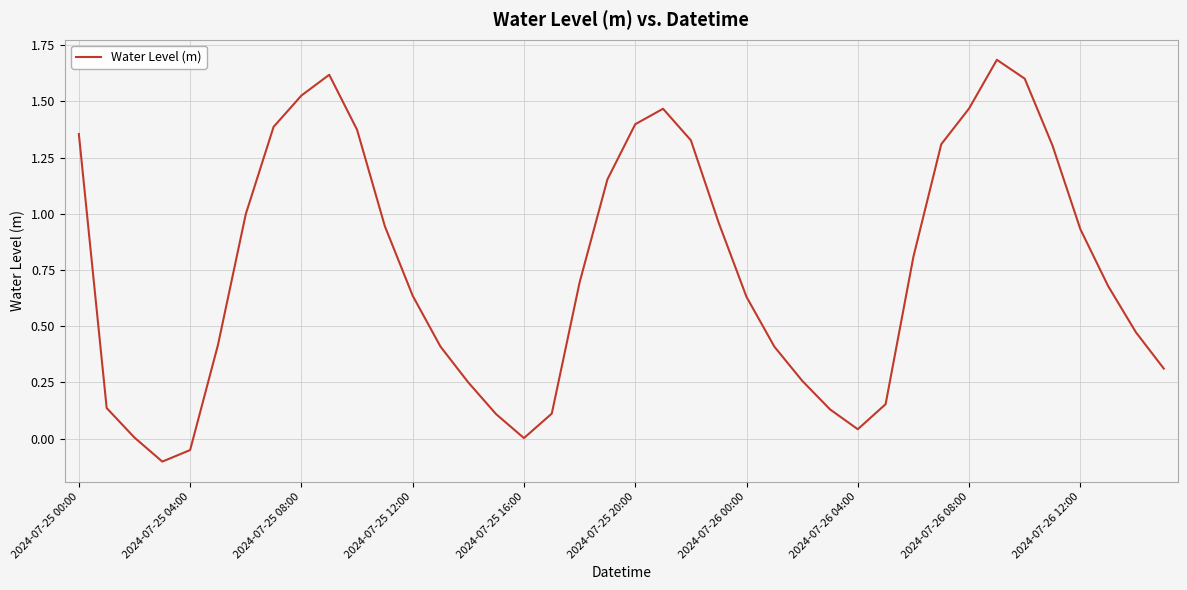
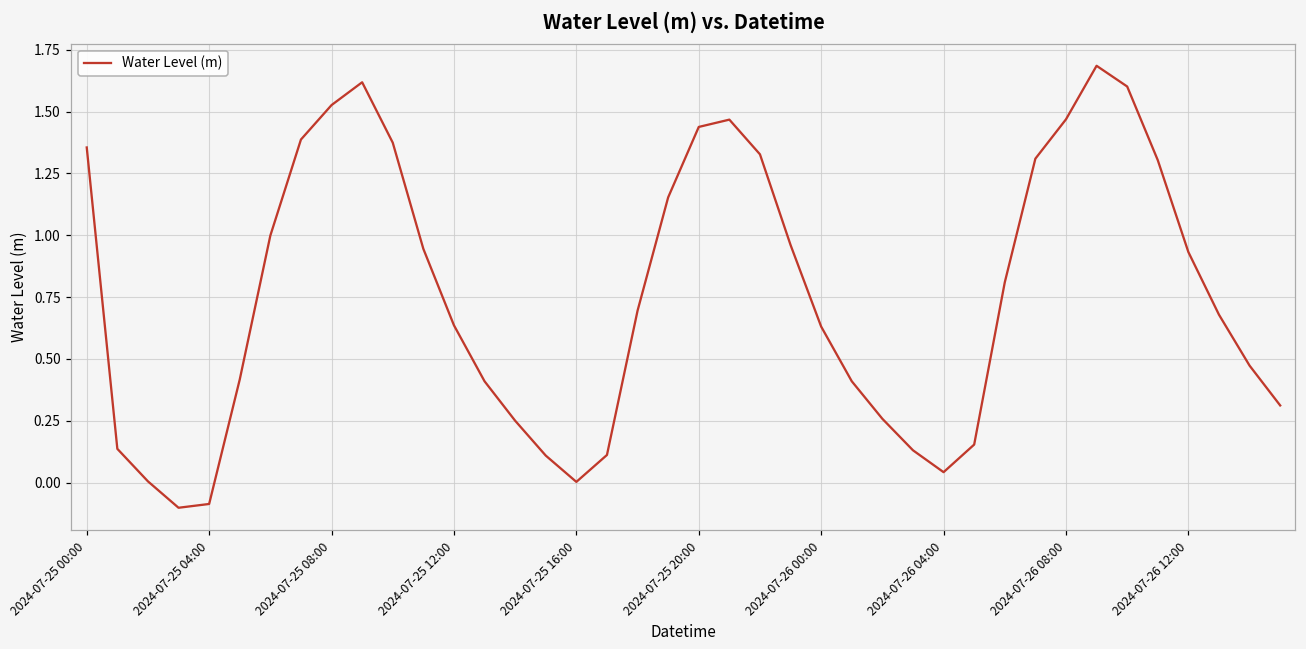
  {
    "2024-07-25 00:00": 1.35,
-   "2024-07-25 04:00": -0.05,
+   "2024-07-25 04:00": -0.09,
    "2024-07-25 08:00": 1.53,
    "2024-07-25 12:00": 0.64,
    "2024-07-25 16:00": 0.00,
-   "2024-07-25 20:00": 1.40,
+   "2024-07-25 20:00": 1.44,
    "2024-07-26 00:00": 0.63,
    "2024-07-26 04:00": 0.04,
    "2024-07-26 08:00": 1.47,
    "2024-07-26 12:00": 0.93
  }
